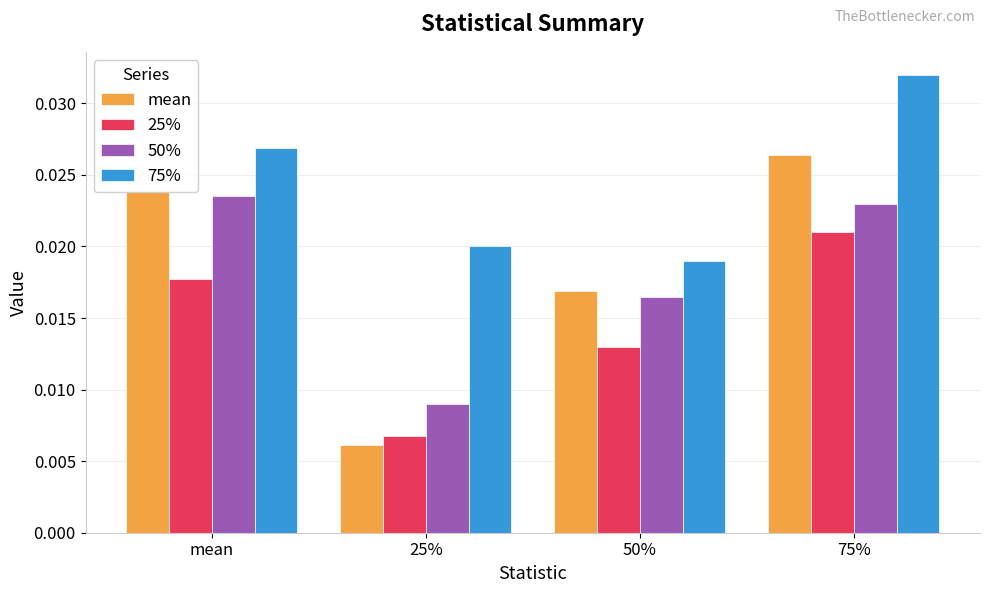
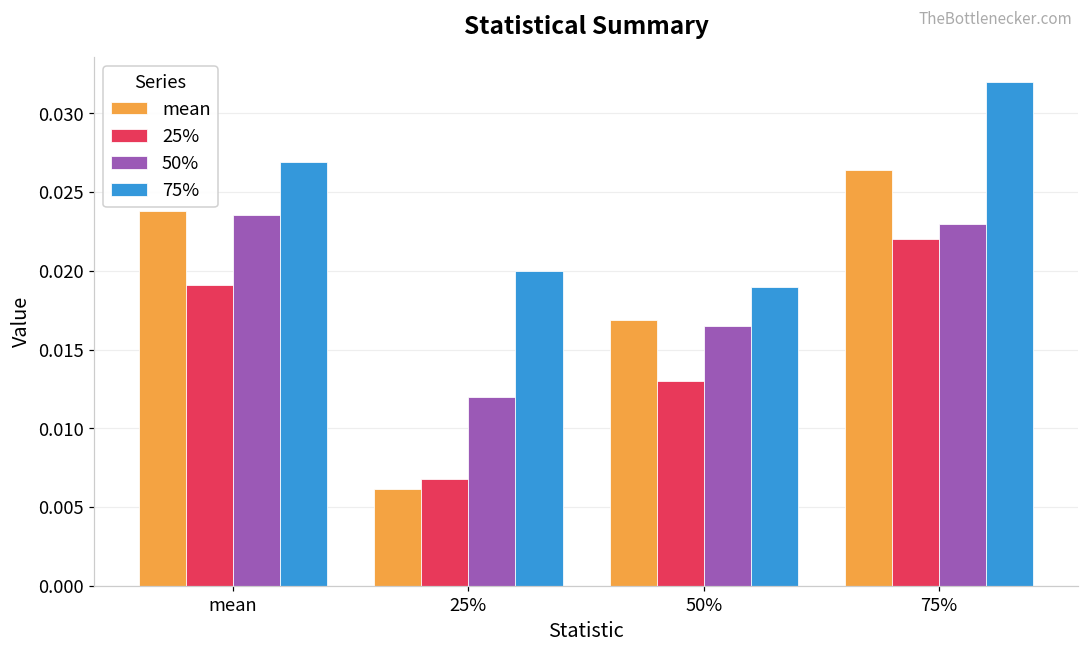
  {
    "mean": {
      "mean": 0.0238,
      "25%": 0.0061,
      "50%": 0.0169,
      "75%": 0.0264
    },
    "25%": {
-     "mean": 0.0177,
+     "mean": 0.0191,
      "25%": 0.0068,
      "50%": 0.0130,
-     "75%": 0.021
+     "75%": 0.022
    },
    "50%": {
      "mean": 0.0235,
-     "25%": 0.009,
+     "25%": 0.012,
      "50%": 0.0165,
      "75%": 0.023
    },
    "75%": {
      "mean": 0.0269,
      "25%": 0.0200,
      "50%": 0.0190,
      "75%": 0.0320
    }
  }
